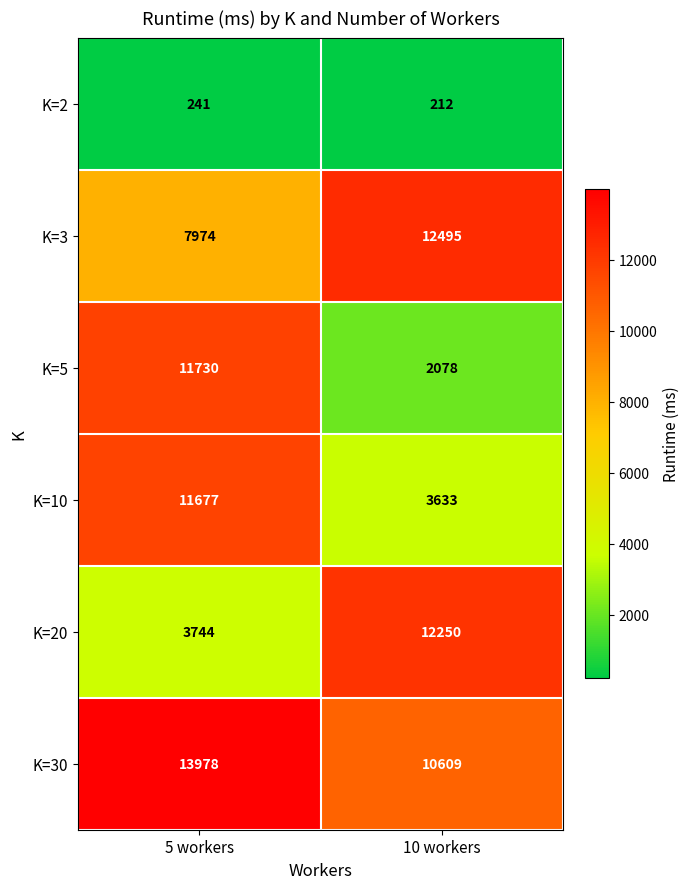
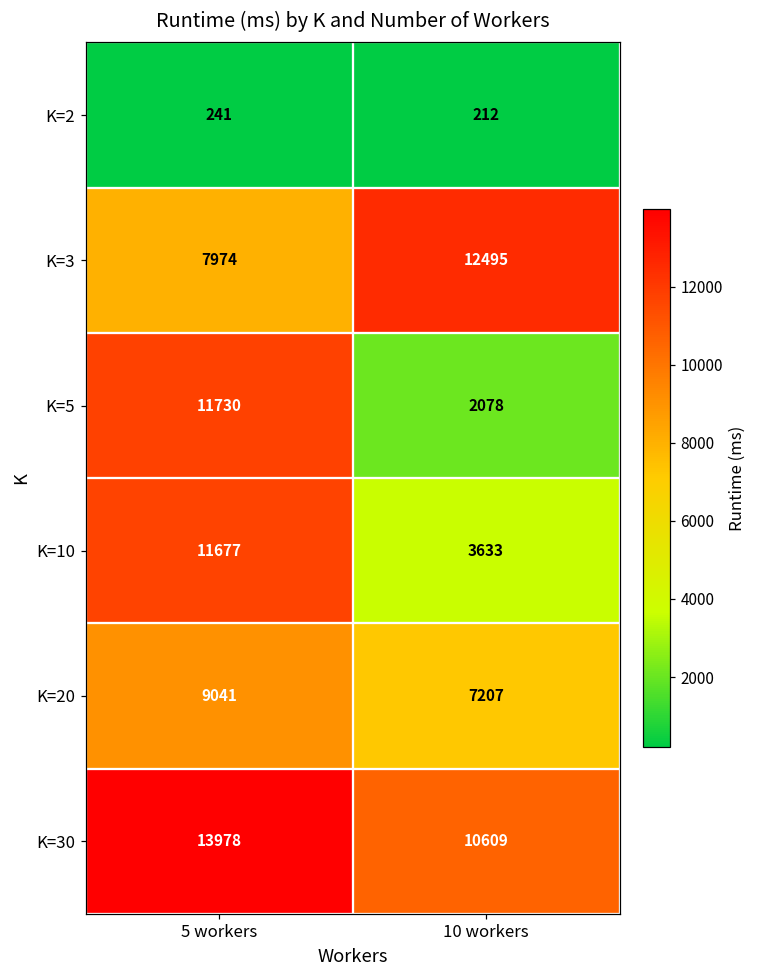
  {
    "K=2": {
      "5 workers": 241,
      "10 workers": 212
    },
    "K=3": {
      "5 workers": 7974,
      "10 workers": 12495
    },
    "K=5": {
      "5 workers": 11730,
      "10 workers": 2078
    },
    "K=10": {
      "5 workers": 11677,
      "10 workers": 3633
    },
    "K=20": {
-     "5 workers": 3744,
-     "10 workers": 12250
+     "5 workers": 9041,
+     "10 workers": 7207
    },
    "K=30": {
      "5 workers": 13978,
      "10 workers": 10609
    }
  }
